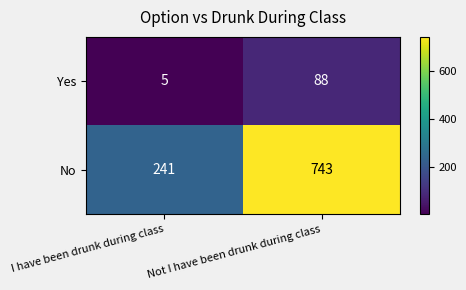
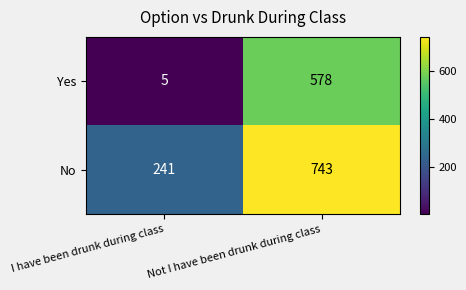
  {
    "Yes": {
      "I have been drunk during class": 5,
-     "Not I have been drunk during class": 88
+     "Not I have been drunk during class": 578
    },
    "No": {
      "I have been drunk during class": 241,
      "Not I have been drunk during class": 743
    }
  }
